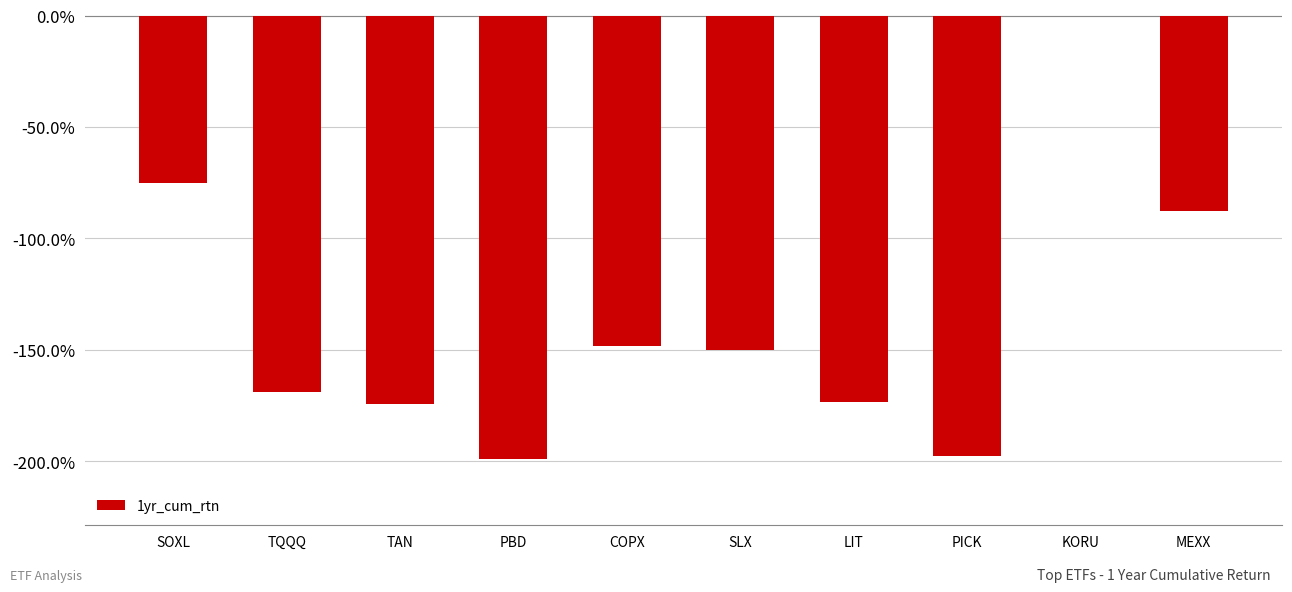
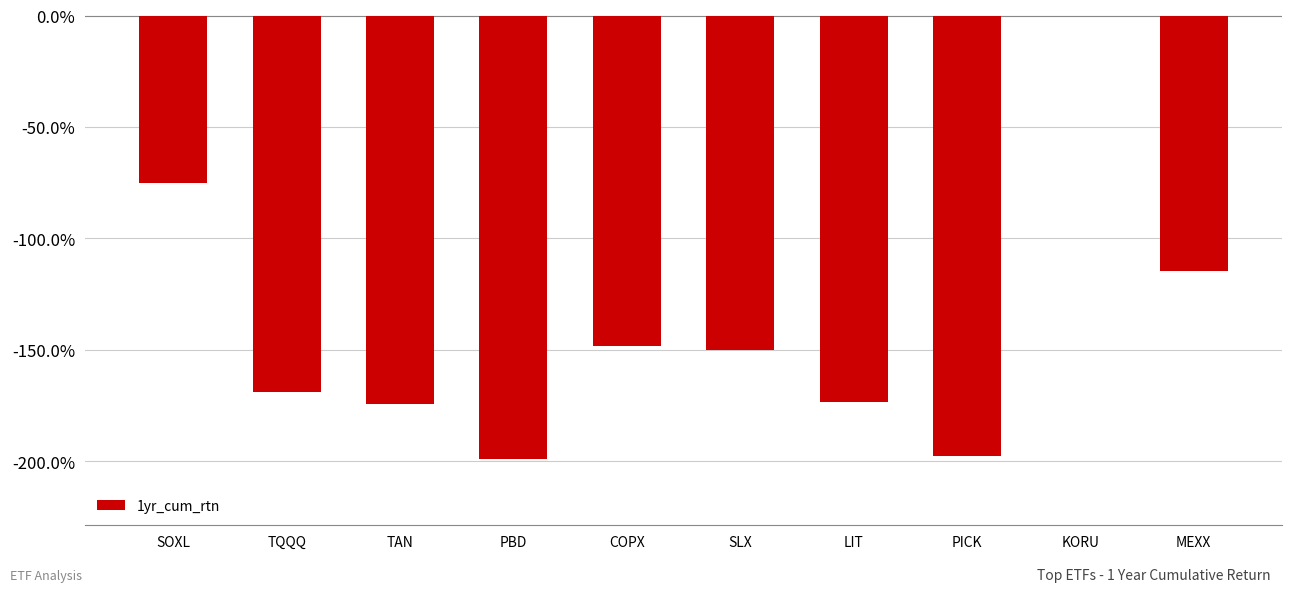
  {
    "SOXL": "-75%",
    "TQQQ": "-169%",
    "TAN": "-174%",
    "PBD": "-199%",
    "COPX": "-148%",
    "SLX": "-150%",
    "LIT": "-173%",
    "PICK": "-198%",
    "KORU": "0%",
-   "MEXX": "-88%"
+   "MEXX": "-115%"
  }
